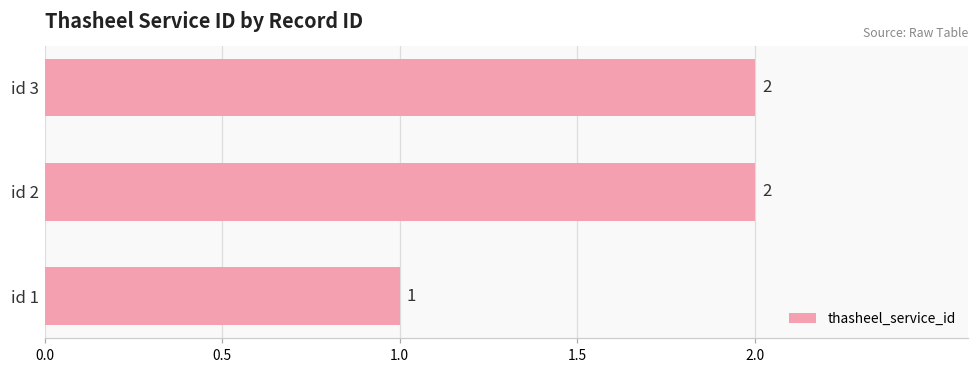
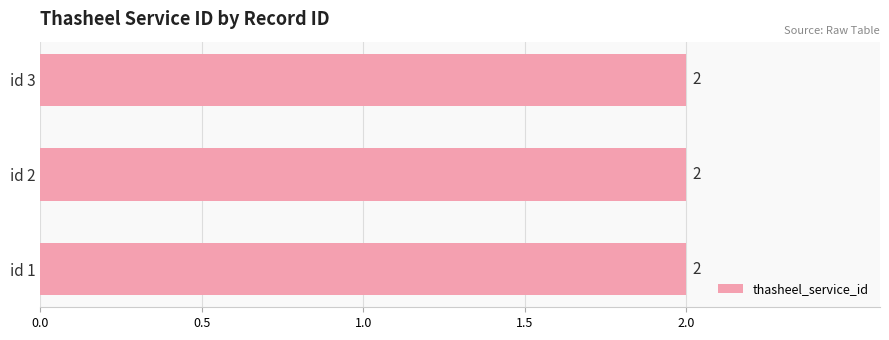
  {
    "id 3": 2,
    "id 2": 2,
-   "id 1": 1
+   "id 1": 2
  }
